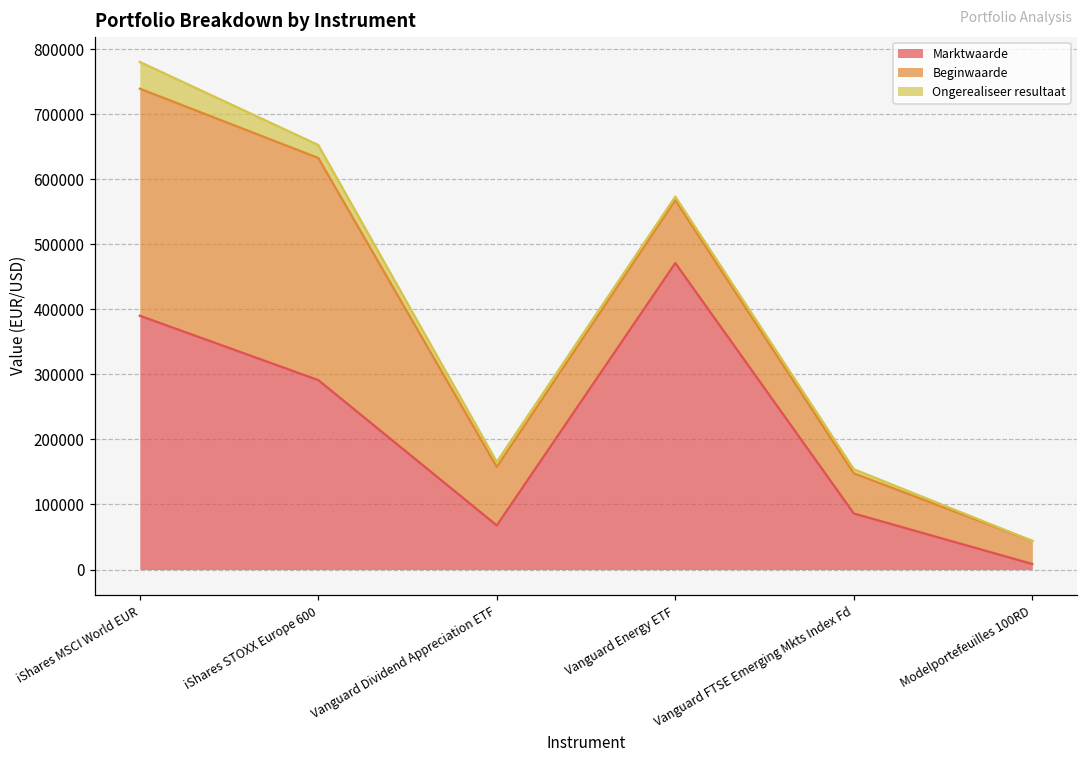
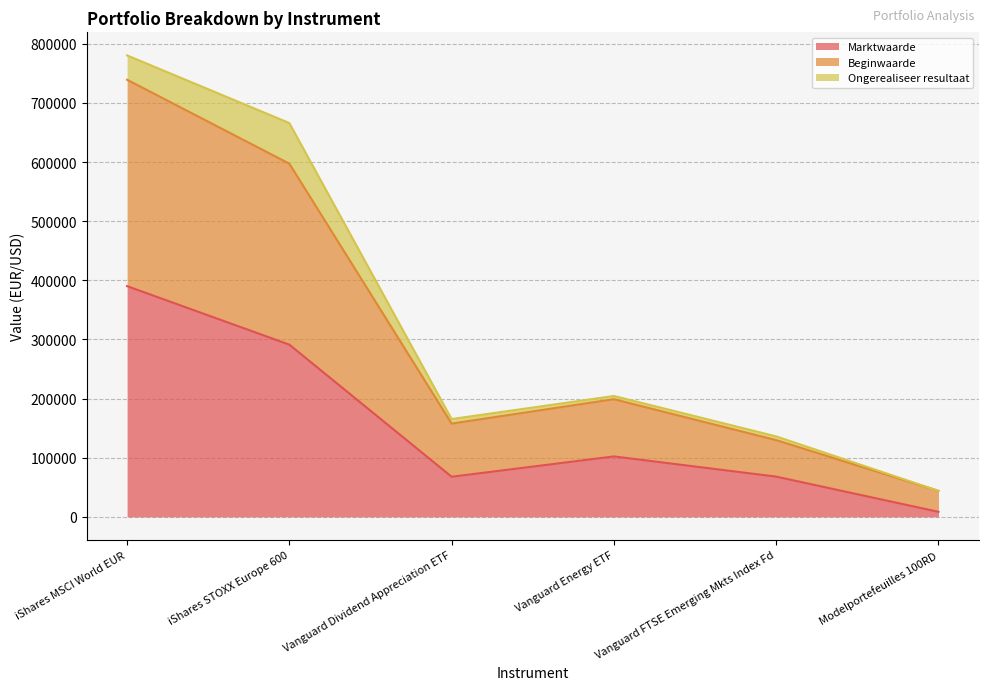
  {
    "Marktwaarde": {
      "iShares MSCI World EUR": 390000,
      "iShares STOXX Europe 600": 290000,
      "Vanguard Dividend Appreciation ETF": 70000,
-     "Vanguard Energy ETF": 470000,
-     "Vanguard FTSE Emerging Mkts Index Fd": 90000,
+     "Vanguard Energy ETF": 100000,
+     "Vanguard FTSE Emerging Mkts Index Fd": 70000,
      "Modelportefeuilles 100RD": 10000
    },
    "Beginwaarde": {
      "iShares MSCI World EUR": 350000,
-     "iShares STOXX Europe 600": 340000,
+     "iShares STOXX Europe 600": 310000,
      "Vanguard Dividend Appreciation ETF": 90000,
      "Vanguard Energy ETF": 100000,
      "Vanguard FTSE Emerging Mkts Index Fd": 60000
    },
    "Ongerealiseer resultaat": {
      "iShares MSCI World EUR": 40000,
-     "iShares STOXX Europe 600": 20000,
+     "iShares STOXX Europe 600": 70000,
      "Vanguard Dividend Appreciation ETF": 10000,
      "Vanguard Energy ETF": 10000,
      "Vanguard FTSE Emerging Mkts Index Fd": 10000
    }
  }
